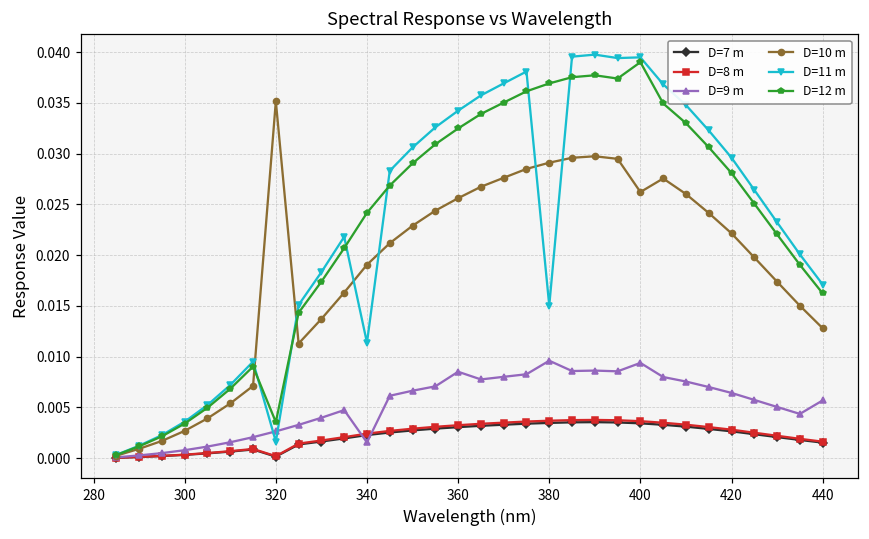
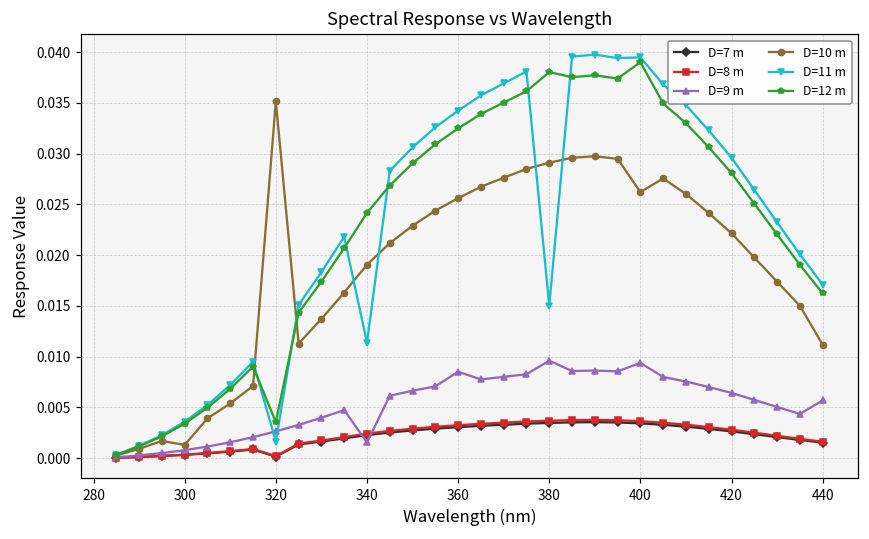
  {
    "D=9 m": {
      "300": 0.001,
      "320": 0.003,
      "340": 0.002,
      "360": 0.009,
      "380": 0.010,
      "400": 0.009,
      "420": 0.006,
      "440": 0.006
    },
    "D=10 m": {
-     "300": 0.003,
+     "300": 0.001,
      "320": 0.035,
      "340": 0.019,
      "360": 0.026,
      "380": 0.029,
      "400": 0.026,
      "420": 0.022,
-     "440": 0.013
+     "440": 0.011
    },
    "D=11 m": {
      "320": 0.002,
      "340": 0.011,
      "360": 0.034,
      "380": 0.015,
      "400": 0.039,
      "420": 0.030,
      "440": 0.017
    },
    "D=12 m": {
      "320": 0.004,
      "340": 0.024,
      "360": 0.032,
-     "380": 0.037,
+     "380": 0.038,
      "400": 0.039,
      "420": 0.028,
      "440": 0.016
    }
  }
